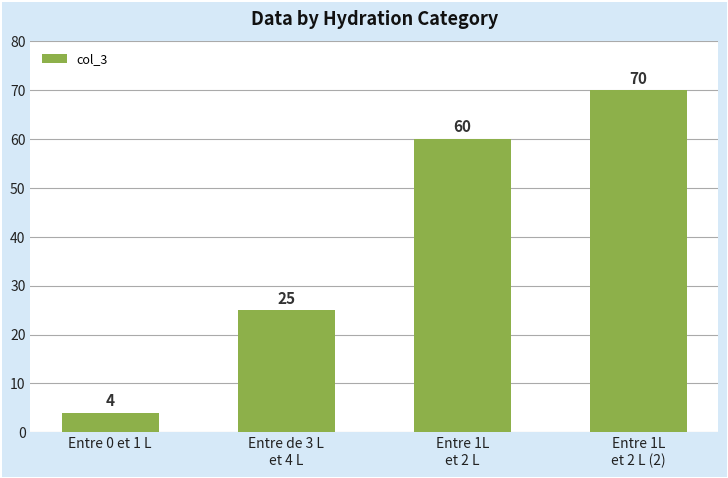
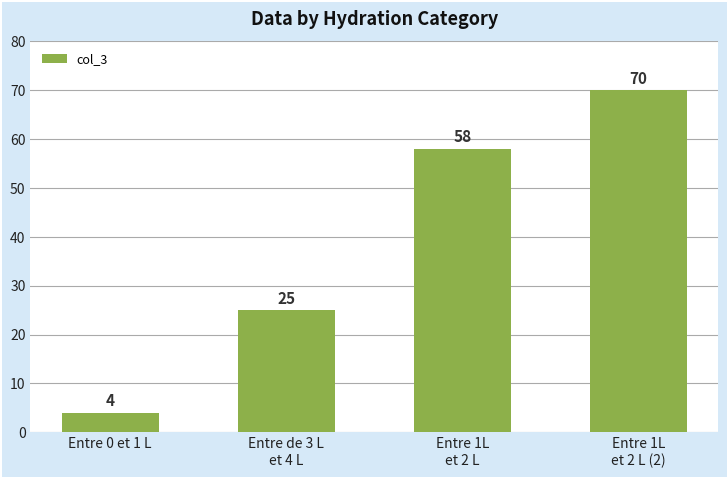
  {
    "Entre 0 et 1 L": 4,
    "Entre de 3 L et 4 L": 25,
-   "Entre 1L et 2 L": 60,
+   "Entre 1L et 2 L": 58,
    "Entre 1L et 2 L (2)": 70
  }
